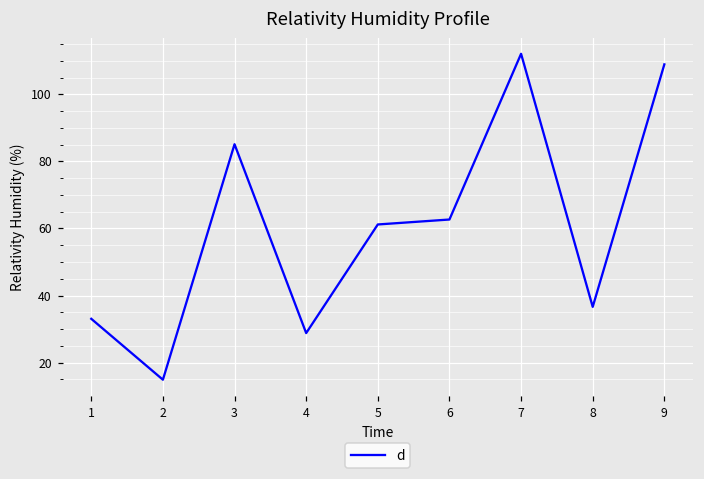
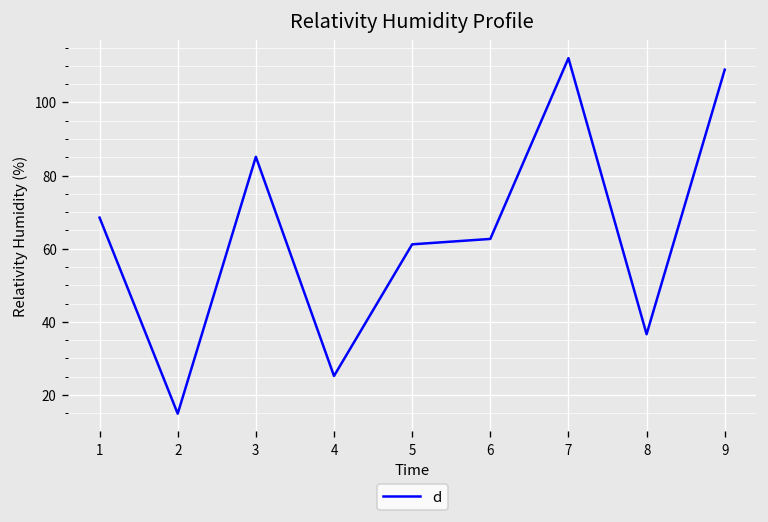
  {
-   "1": 33,
+   "1": 69,
    "2": 15,
    "3": 85,
-   "4": 29,
+   "4": 25,
    "5": 61,
    "6": 63,
    "7": 112,
    "8": 37,
    "9": 109
  }
